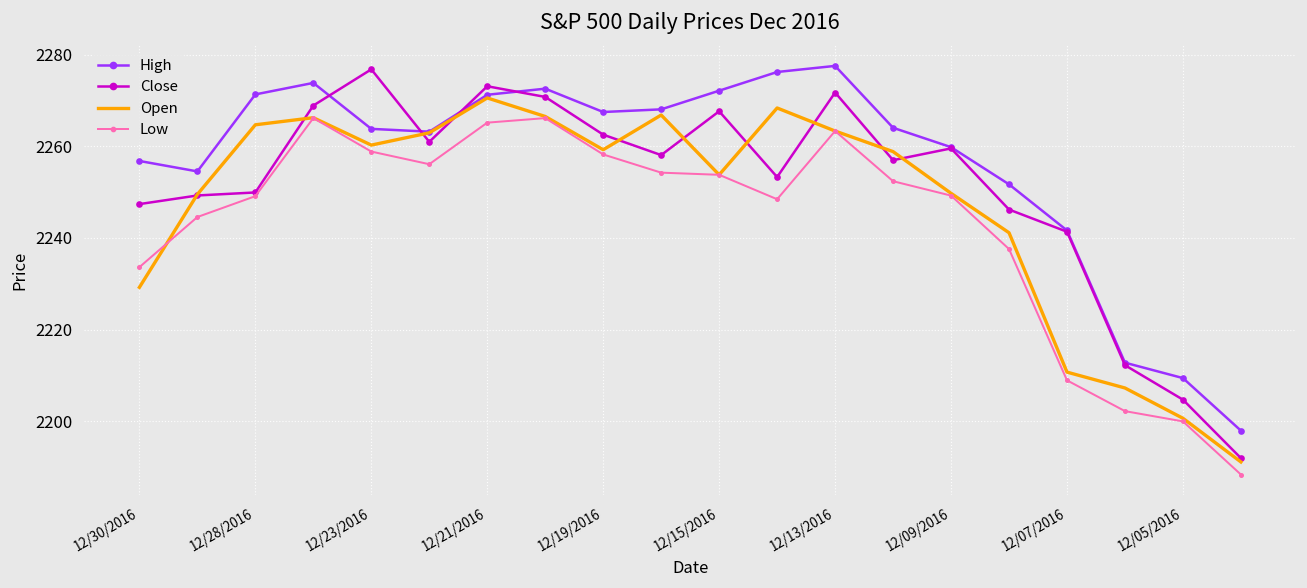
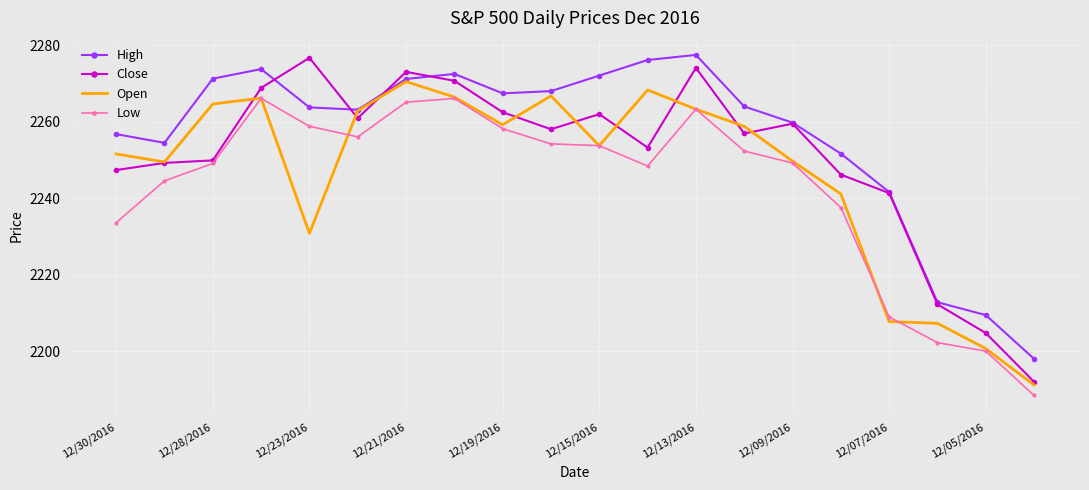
  {
    "High": {
      "12/30/2016": 2257,
      "12/28/2016": 2271,
      "12/23/2016": 2264,
      "12/21/2016": 2271,
      "12/19/2016": 2267,
      "12/15/2016": 2272,
      "12/13/2016": 2278,
      "12/05/2016": 2209
    },
    "Close": {
      "12/30/2016": 2247,
      "12/28/2016": 2250,
      "12/23/2016": 2277,
      "12/21/2016": 2273,
      "12/19/2016": 2263,
-     "12/15/2016": 2268,
-     "12/13/2016": 2272,
+     "12/15/2016": 2262,
+     "12/13/2016": 2274,
      "12/05/2016": 2205
    },
    "Open": {
-     "12/30/2016": 2229,
+     "12/30/2016": 2252,
      "12/28/2016": 2265,
-     "12/23/2016": 2260,
+     "12/23/2016": 2231,
      "12/21/2016": 2271,
      "12/19/2016": 2259,
-     "12/07/2016": 2211,
+     "12/07/2016": 2208,
      "12/05/2016": 2201
    },
    "Low": {
      "12/30/2016": 2234,
      "12/28/2016": 2249,
      "12/23/2016": 2259,
      "12/21/2016": 2265,
      "12/19/2016": 2258,
      "12/07/2016": 2209,
      "12/05/2016": 2200
    }
  }
